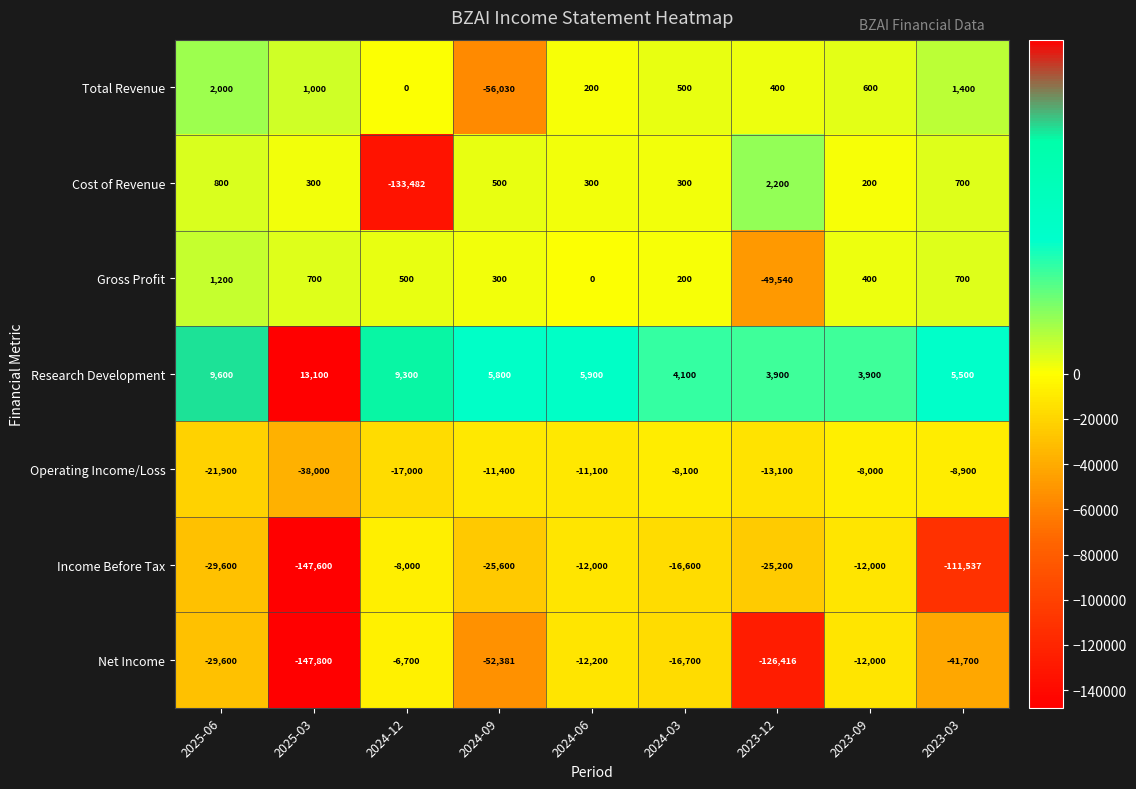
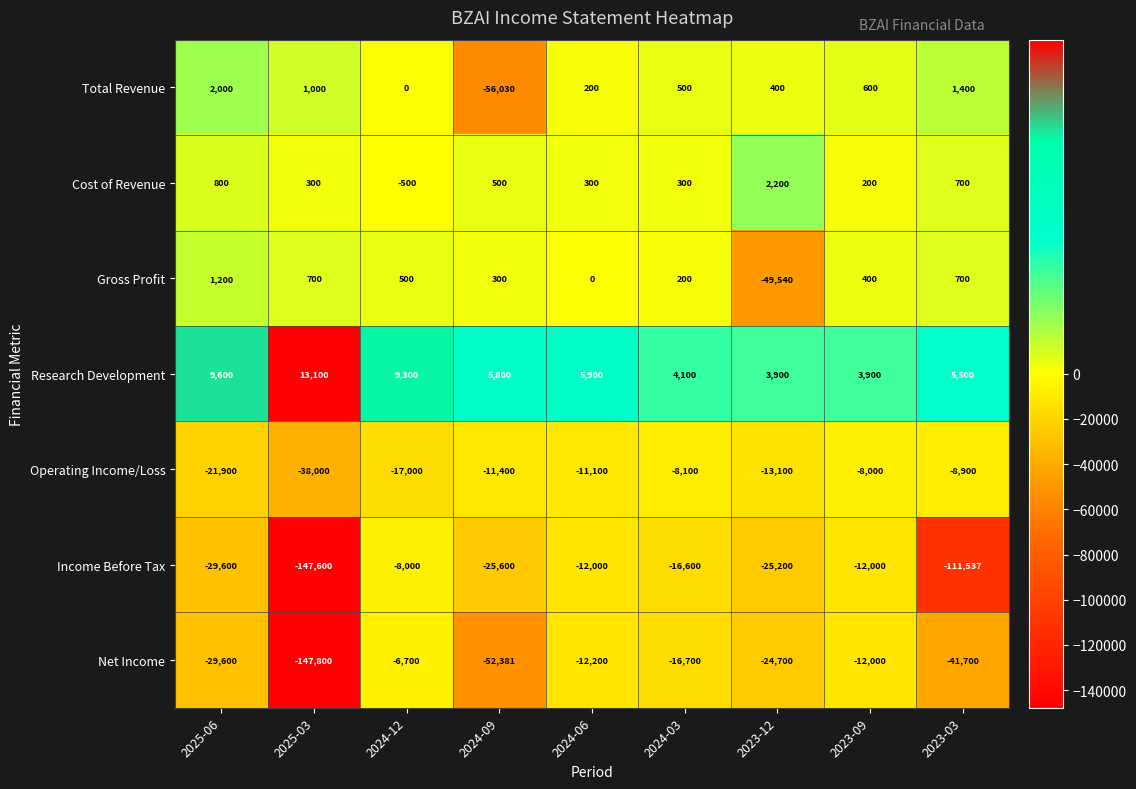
  {
    "Total Revenue": {
      "2025-06": "2,000",
      "2025-03": "1,000",
      "2024-12": "0",
      "2024-09": "-56,030",
      "2024-06": "200",
      "2024-03": "500",
      "2023-12": "400",
      "2023-09": "600",
      "2023-03": "1,400"
    },
    "Cost of Revenue": {
      "2025-06": "800",
      "2025-03": "300",
-     "2024-12": "-133,482",
+     "2024-12": "-500",
      "2024-09": "500",
      "2024-06": "300",
      "2024-03": "300",
      "2023-12": "2,200",
      "2023-09": "200",
      "2023-03": "700"
    },
    "Gross Profit": {
      "2025-06": "1,200",
      "2025-03": "700",
      "2024-12": "500",
      "2024-09": "300",
      "2024-06": "0",
      "2024-03": "200",
      "2023-12": "-49,540",
      "2023-09": "400",
      "2023-03": "700"
    },
    "Research Development": {
      "2025-06": "9,600",
      "2025-03": "13,100",
      "2024-12": "9,300",
      "2024-09": "5,800",
      "2024-06": "5,900",
      "2024-03": "4,100",
      "2023-12": "3,900",
      "2023-09": "3,900",
      "2023-03": "5,500"
    },
    "Operating Income/Loss": {
      "2025-06": "-21,900",
      "2025-03": "-38,000",
      "2024-12": "-17,000",
      "2024-09": "-11,400",
      "2024-06": "-11,100",
      "2024-03": "-8,100",
      "2023-12": "-13,100",
      "2023-09": "-8,000",
      "2023-03": "-8,900"
    },
    "Income Before Tax": {
      "2025-06": "-29,600",
      "2025-03": "-147,600",
      "2024-12": "-8,000",
      "2024-09": "-25,600",
      "2024-06": "-12,000",
      "2024-03": "-16,600",
      "2023-12": "-25,200",
      "2023-09": "-12,000",
      "2023-03": "-111,537"
    },
    "Net Income": {
      "2025-06": "-29,600",
      "2025-03": "-147,800",
      "2024-12": "-6,700",
      "2024-09": "-52,381",
      "2024-06": "-12,200",
      "2024-03": "-16,700",
-     "2023-12": "-126,416",
+     "2023-12": "-24,700",
      "2023-09": "-12,000",
      "2023-03": "-41,700"
    }
  }
